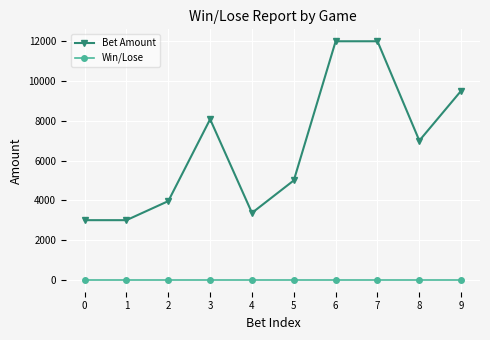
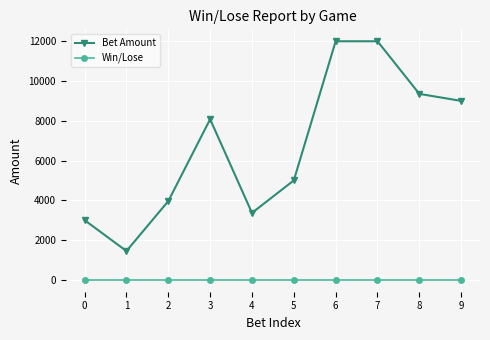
  {
    "Bet Amount": {
      "0": 3000,
-     "1": 3000,
+     "1": 1400,
      "2": 4000,
      "3": 8100,
      "4": 3400,
      "5": 5000,
      "6": 12000,
      "7": 12000,
-     "8": 7000,
-     "9": 9500
+     "8": 9400,
+     "9": 9000
    },
    "Win/Lose": {
      "0": 0,
      "1": 0,
      "2": 0,
      "3": 0,
      "4": 0,
      "5": 0,
      "6": 0,
      "7": 0,
      "8": 0,
      "9": 0
    }
  }
